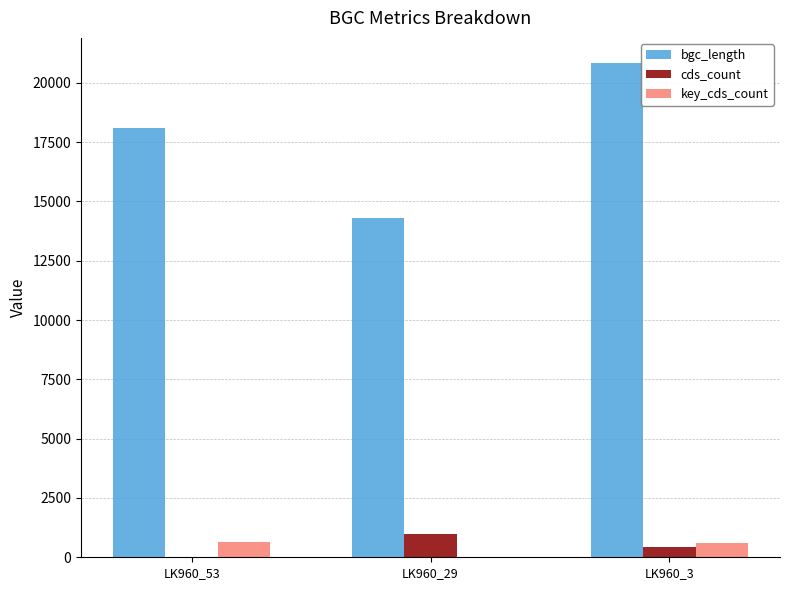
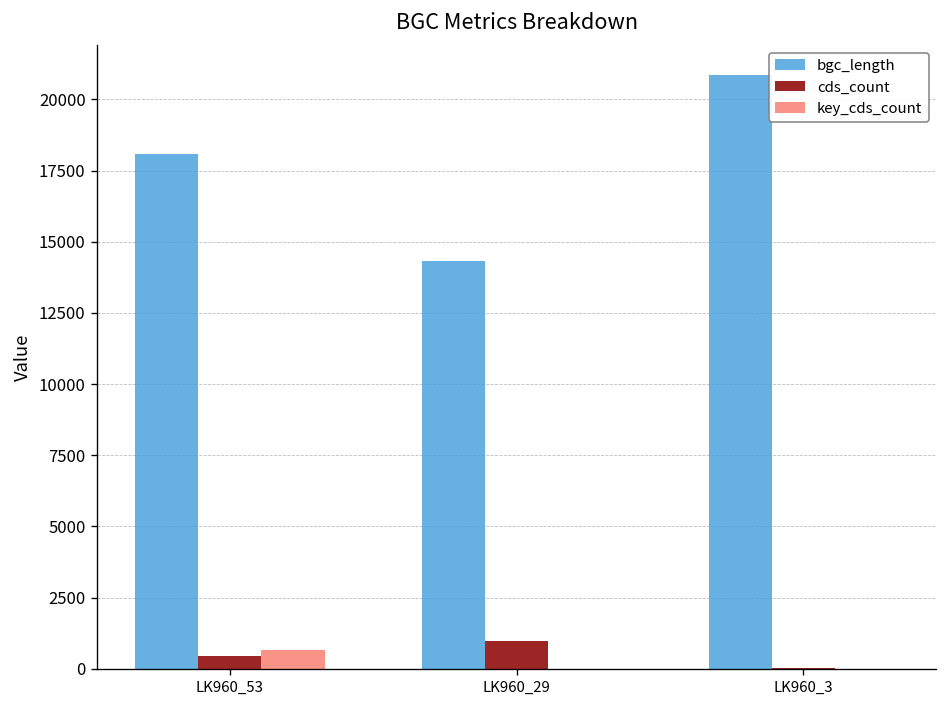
  {
    "bgc_length": {
      "LK960_53": 18100,
      "LK960_29": 14300,
      "LK960_3": 20900
    },
    "cds_count": {
-     "LK960_53": 0,
+     "LK960_53": 400,
      "LK960_29": 1000,
-     "LK960_3": 400
+     "LK960_3": 0
    },
    "key_cds_count": {
      "LK960_53": 600,
-     "LK960_3": 600
+     "LK960_3": 0
    }
  }
